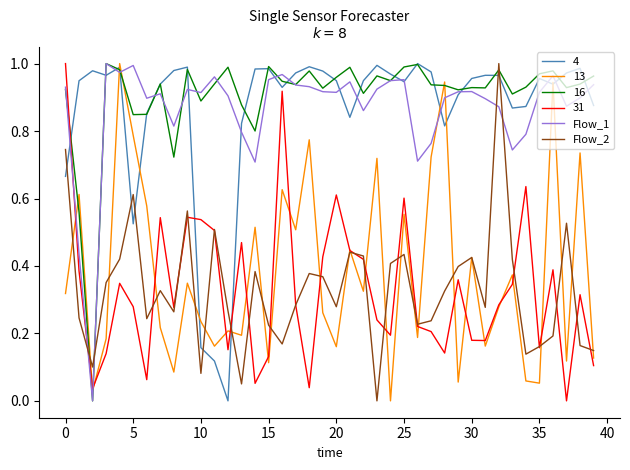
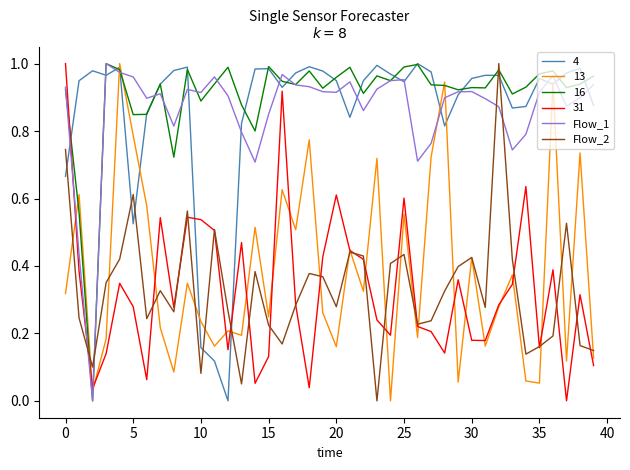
  {
    "4": {
      "0": 0.67,
      "5": 0.52,
      "10": 0.16,
      "20": 0.95,
      "30": 0.96
    },
    "13": {
      "0": 0.32,
      "5": 0.79,
      "10": 0.24,
-     "15": 0.11,
+     "15": 0.25,
      "20": 0.16,
      "25": 0.55,
      "35": 0.05
    },
    "16": {
      "5": 0.85,
      "10": 0.89,
      "20": 0.96,
      "25": 0.99,
      "30": 0.93
    },
    "31": {
      "0": 1.00,
      "5": 0.28,
      "10": 0.54,
      "15": 0.13,
      "20": 0.61,
      "25": 0.60,
      "30": 0.18
    },
    "Flow_1": {
-     "5": 0.99,
+     "5": 0.96,
      "10": 0.91,
-     "15": 0.95,
+     "15": 0.85,
      "20": 0.91,
      "30": 0.92
    },
    "Flow_2": {
      "0": 0.75,
      "5": 0.61,
      "10": 0.08,
      "15": 0.22,
      "20": 0.28,
      "25": 0.43
    }
  }
